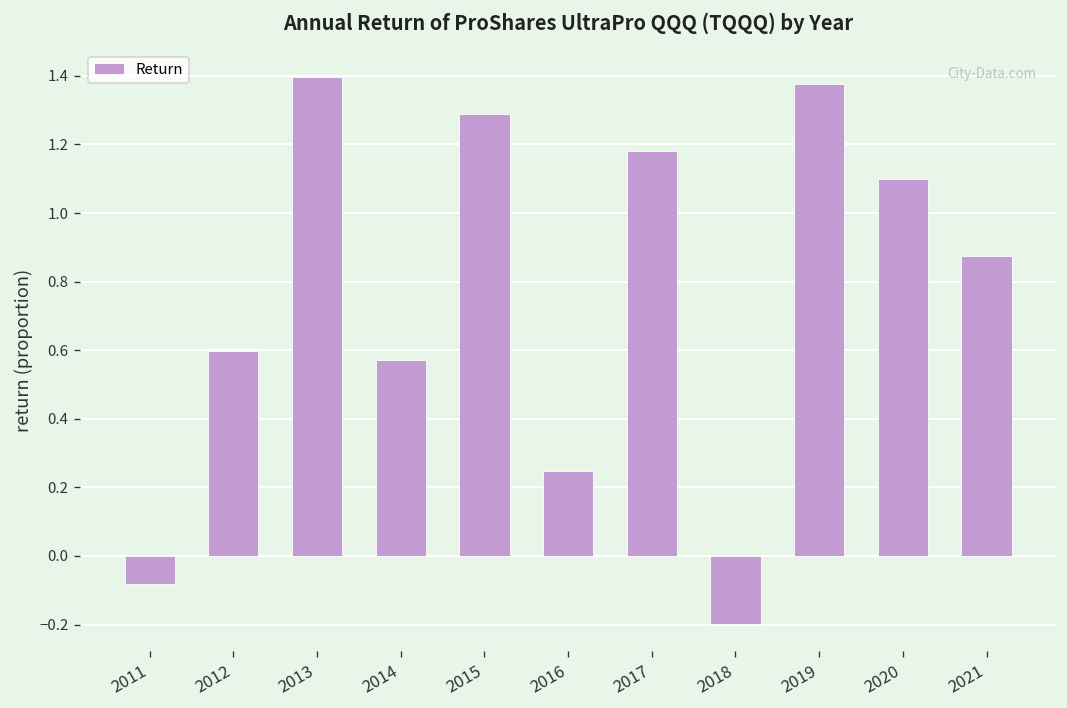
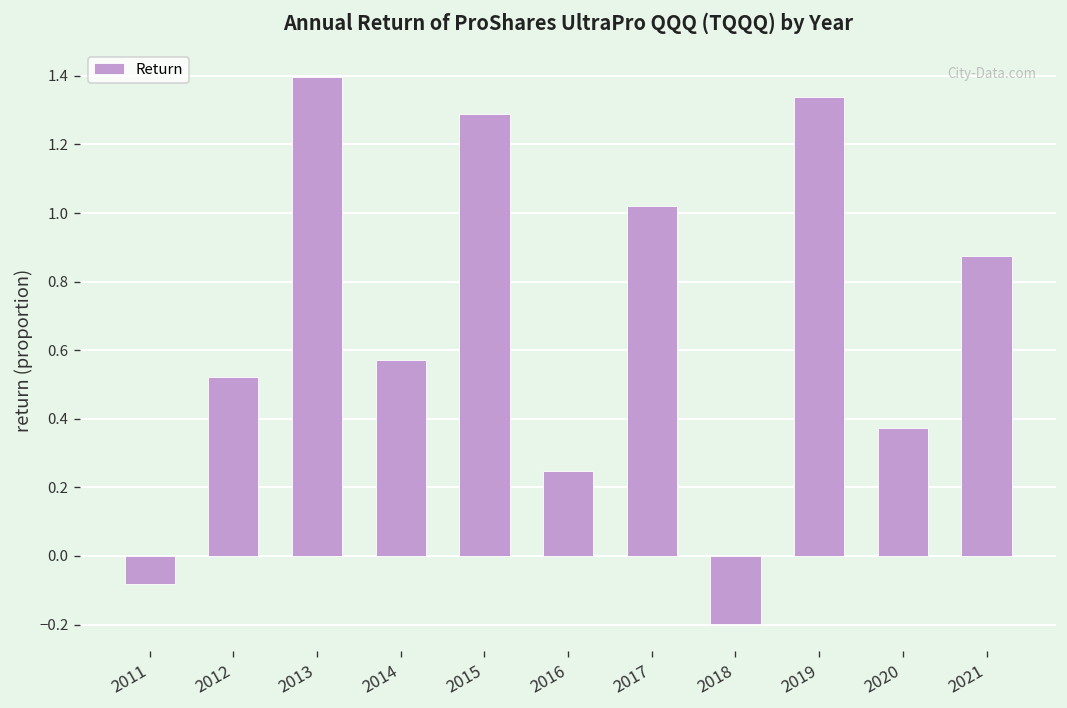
  {
    "2011": -0.08,
-   "2012": 0.60,
+   "2012": 0.52,
    "2013": 1.40,
    "2014": 0.57,
    "2015": 1.29,
    "2016": 0.25,
-   "2017": 1.18,
+   "2017": 1.02,
    "2018": -0.20,
-   "2019": 1.38,
-   "2020": 1.10,
+   "2019": 1.34,
+   "2020": 0.37,
    "2021": 0.87
  }
